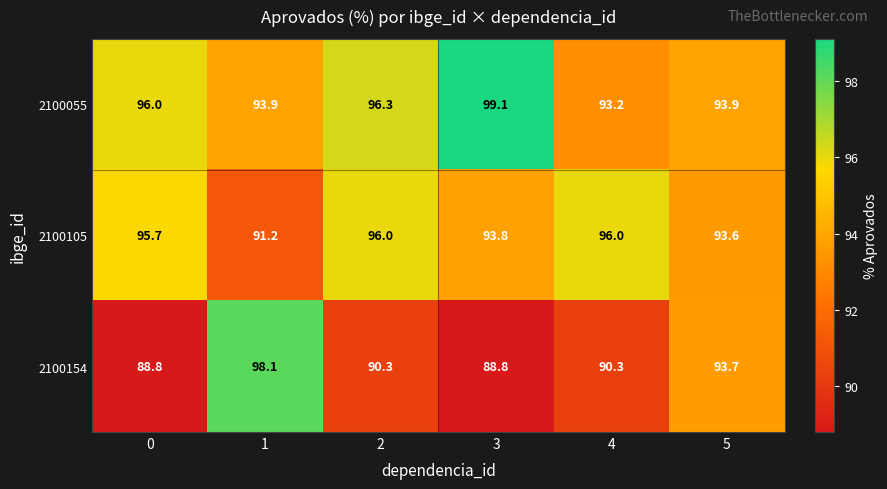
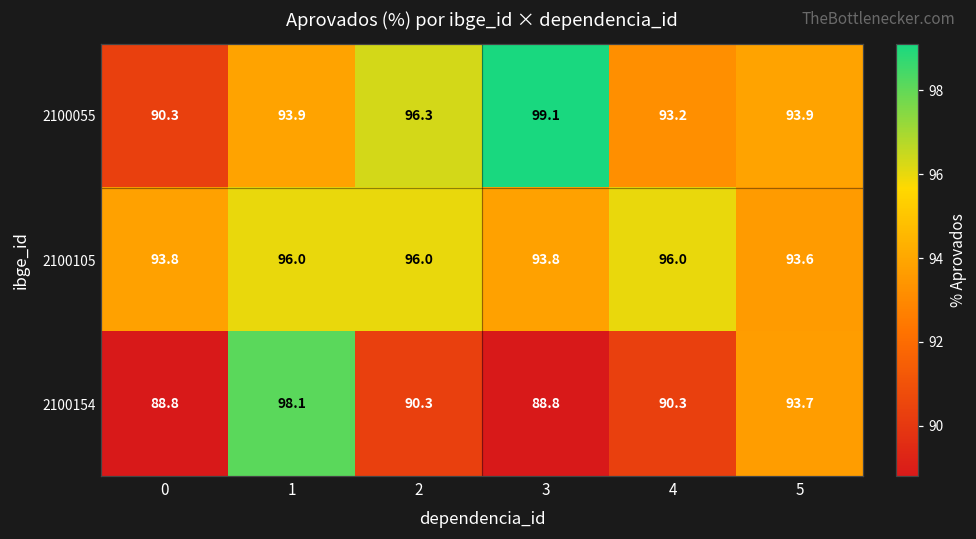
  {
    "2100055": {
-     "0": 96.0,
+     "0": 90.3,
      "1": 93.9,
      "2": 96.3,
      "3": 99.1,
      "4": 93.2,
      "5": 93.9
    },
    "2100105": {
-     "0": 95.7,
-     "1": 91.2,
+     "0": 93.8,
+     "1": 96.0,
      "2": 96.0,
      "3": 93.8,
      "4": 96.0,
      "5": 93.6
    },
    "2100154": {
      "0": 88.8,
      "1": 98.1,
      "2": 90.3,
      "3": 88.8,
      "4": 90.3,
      "5": 93.7
    }
  }
